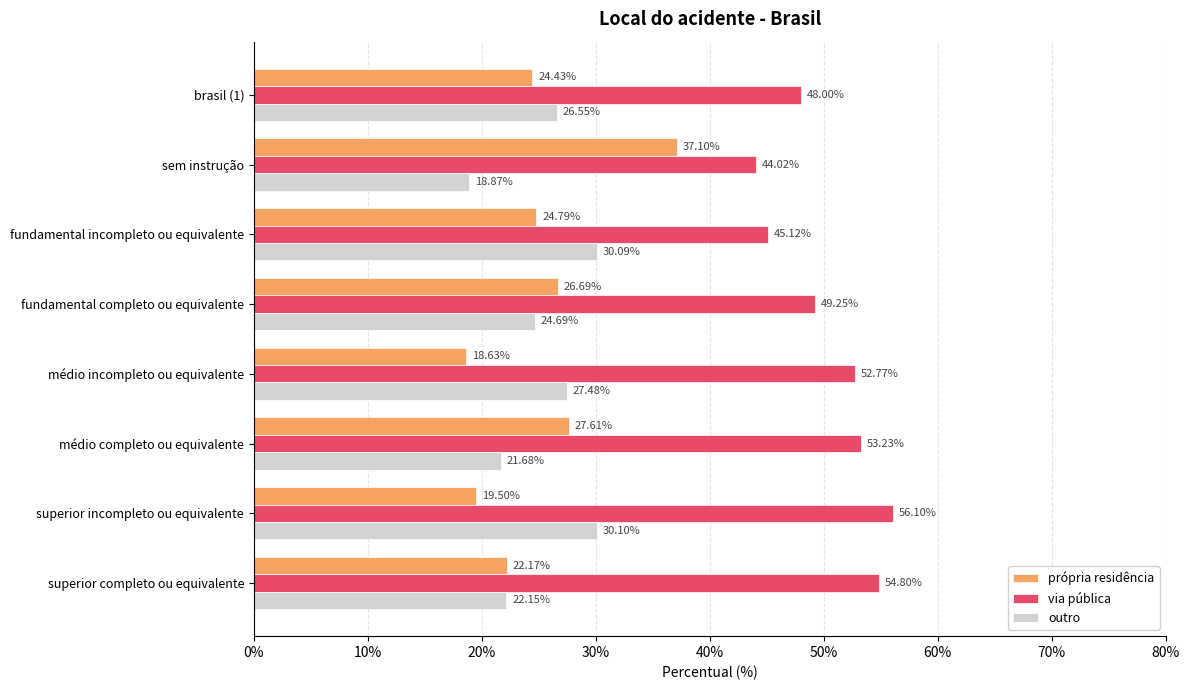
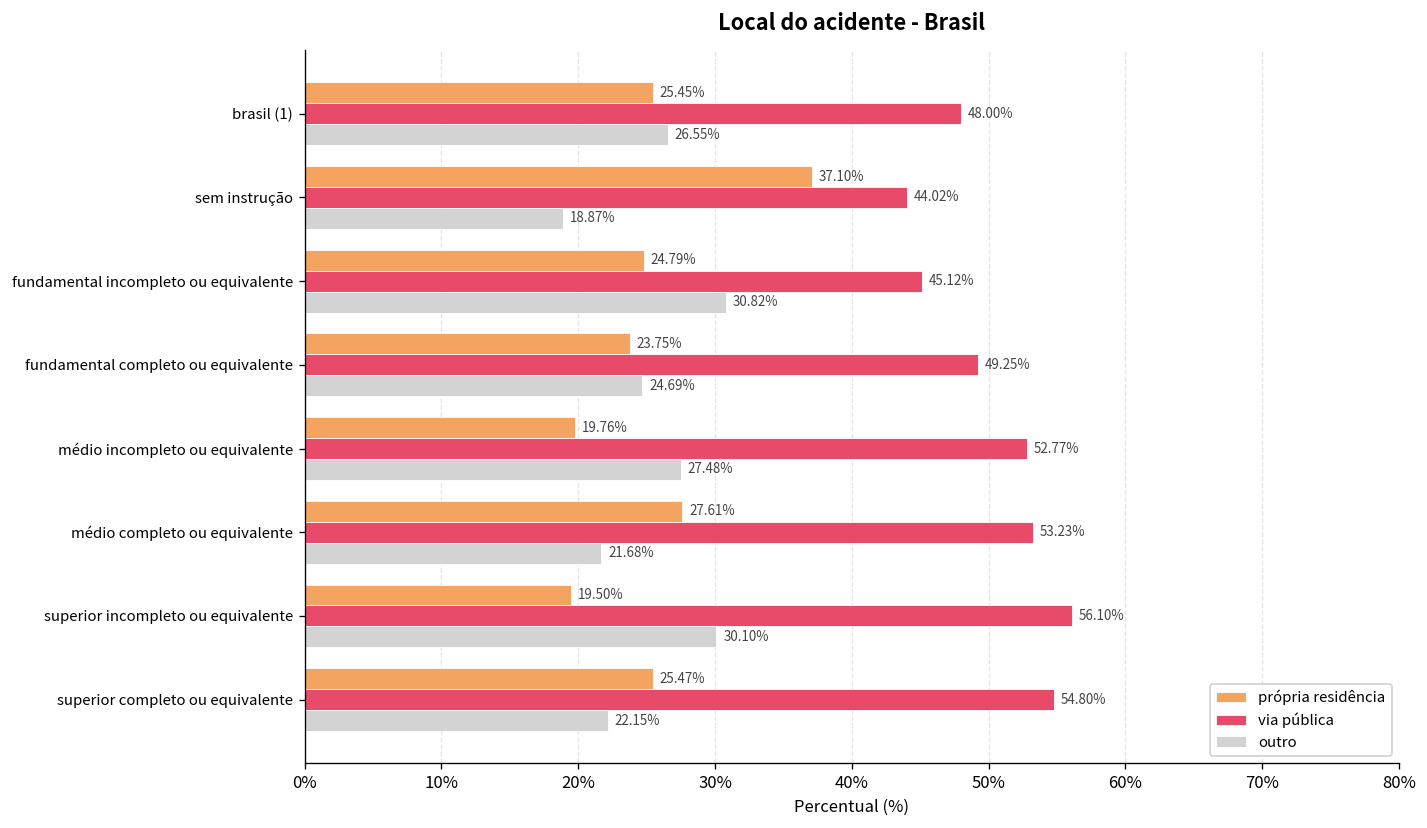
  {
    "própria residência": {
-     "brasil (1)": "24.43%",
+     "brasil (1)": "25.45%",
      "sem instrução": "37.10%",
      "fundamental incompleto ou equivalente": "24.79%",
-     "fundamental completo ou equivalente": "26.69%",
-     "médio incompleto ou equivalente": "18.63%",
+     "fundamental completo ou equivalente": "23.75%",
+     "médio incompleto ou equivalente": "19.76%",
      "médio completo ou equivalente": "27.61%",
      "superior incompleto ou equivalente": "19.50%",
-     "superior completo ou equivalente": "22.17%"
+     "superior completo ou equivalente": "25.47%"
    },
    "via pública": {
      "brasil (1)": "48.00%",
      "sem instrução": "44.02%",
      "fundamental incompleto ou equivalente": "45.12%",
      "fundamental completo ou equivalente": "49.25%",
      "médio incompleto ou equivalente": "52.77%",
      "médio completo ou equivalente": "53.23%",
      "superior incompleto ou equivalente": "56.10%",
      "superior completo ou equivalente": "54.80%"
    },
    "outro": {
      "brasil (1)": "26.55%",
      "sem instrução": "18.87%",
-     "fundamental incompleto ou equivalente": "30.09%",
+     "fundamental incompleto ou equivalente": "30.82%",
      "fundamental completo ou equivalente": "24.69%",
      "médio incompleto ou equivalente": "27.48%",
      "médio completo ou equivalente": "21.68%",
      "superior incompleto ou equivalente": "30.10%",
      "superior completo ou equivalente": "22.15%"
    }
  }
